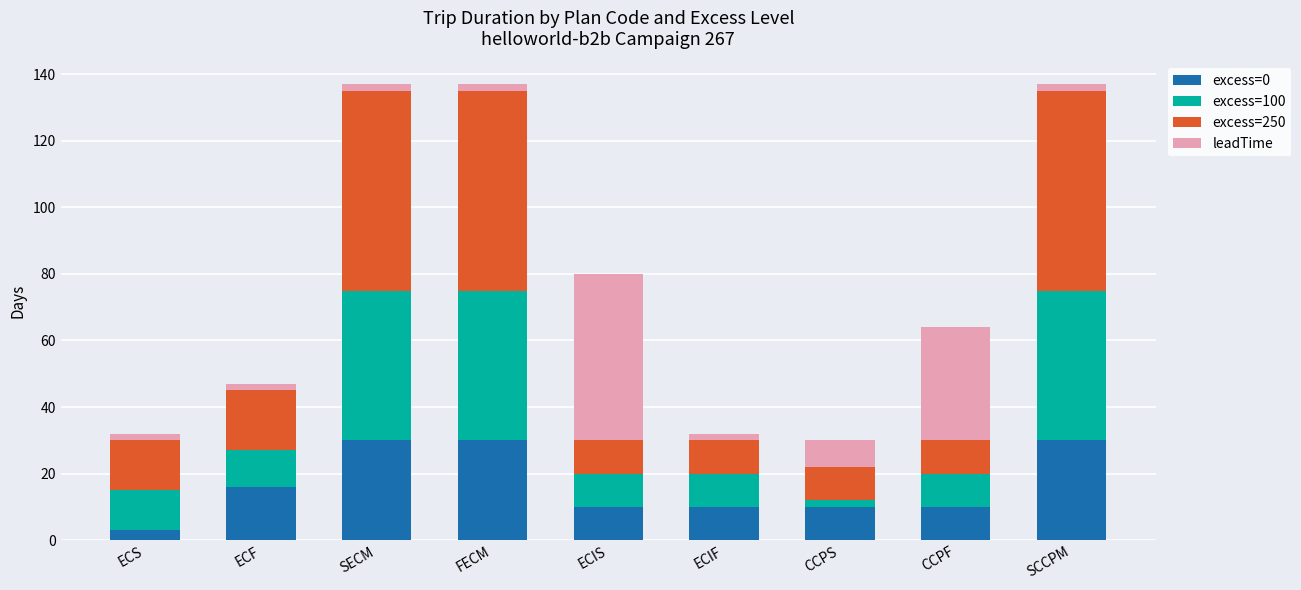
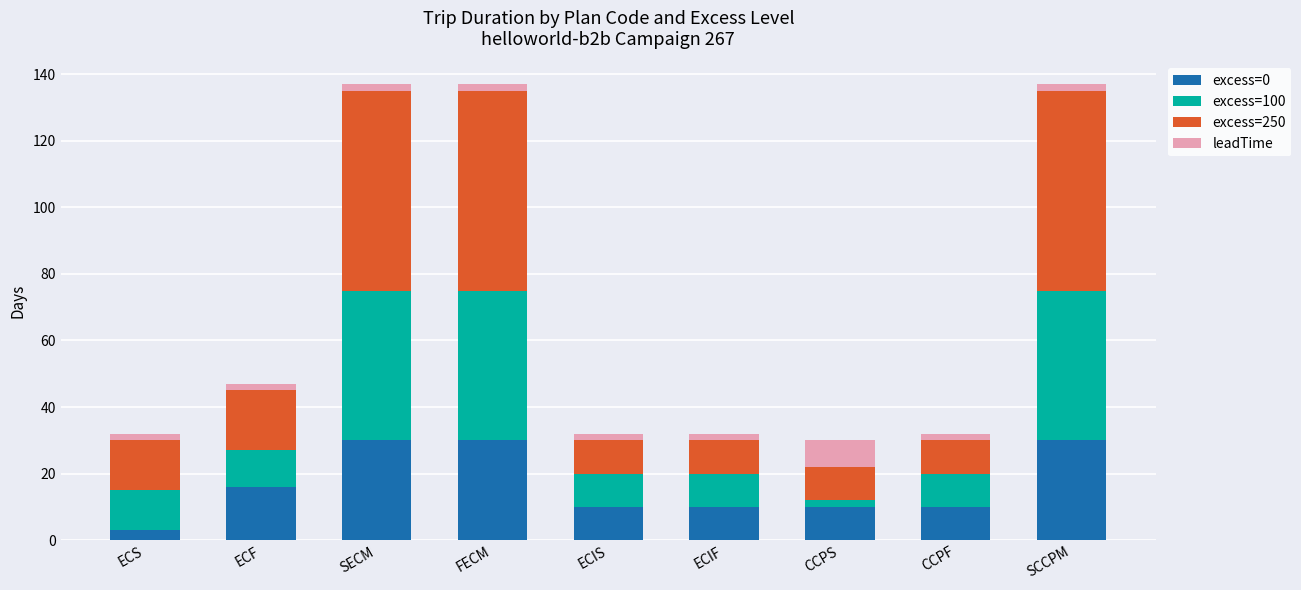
  {
    "excess=0": {
      "ECS": 3,
      "ECF": 16,
      "SECM": 30,
      "FECM": 30,
      "ECIS": 10,
      "ECIF": 10,
      "CCPS": 10,
      "CCPF": 10,
      "SCCPM": 30
    },
    "excess=100": {
      "ECS": 12,
      "ECF": 11,
      "SECM": 45,
      "FECM": 45,
      "ECIS": 10,
      "ECIF": 10,
      "CCPS": 2,
      "CCPF": 10,
      "SCCPM": 45
    },
    "excess=250": {
      "ECS": 15,
      "ECF": 18,
      "SECM": 60,
      "FECM": 60,
      "ECIS": 10,
      "ECIF": 10,
      "CCPS": 10,
      "CCPF": 10,
      "SCCPM": 60
    },
    "leadTime": {
      "ECS": 2,
      "ECF": 2,
      "SECM": 2,
      "FECM": 2,
-     "ECIS": 50,
+     "ECIS": 2,
      "ECIF": 2,
      "CCPS": 8,
-     "CCPF": 34,
+     "CCPF": 2,
      "SCCPM": 2
    }
  }
